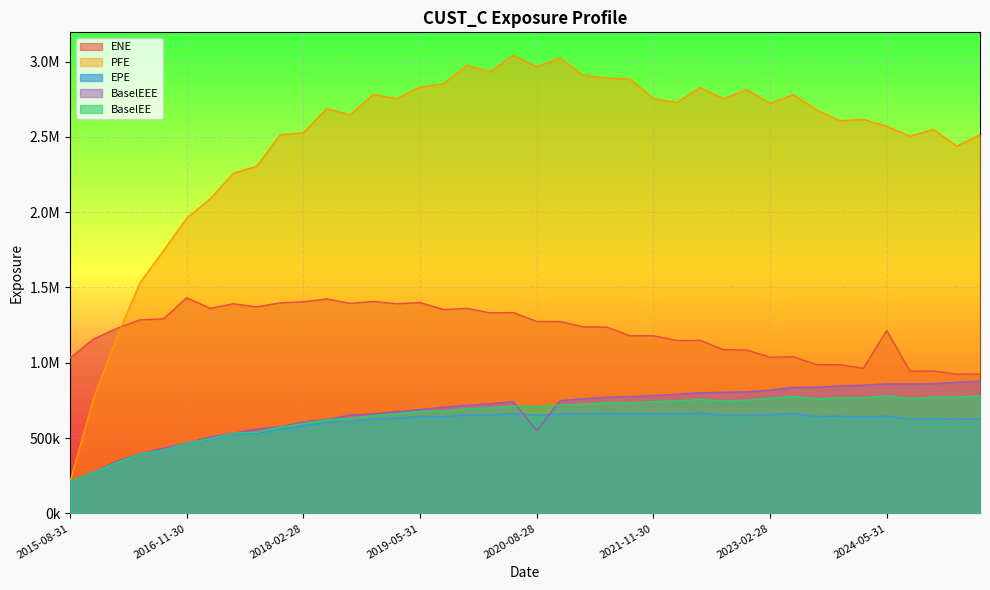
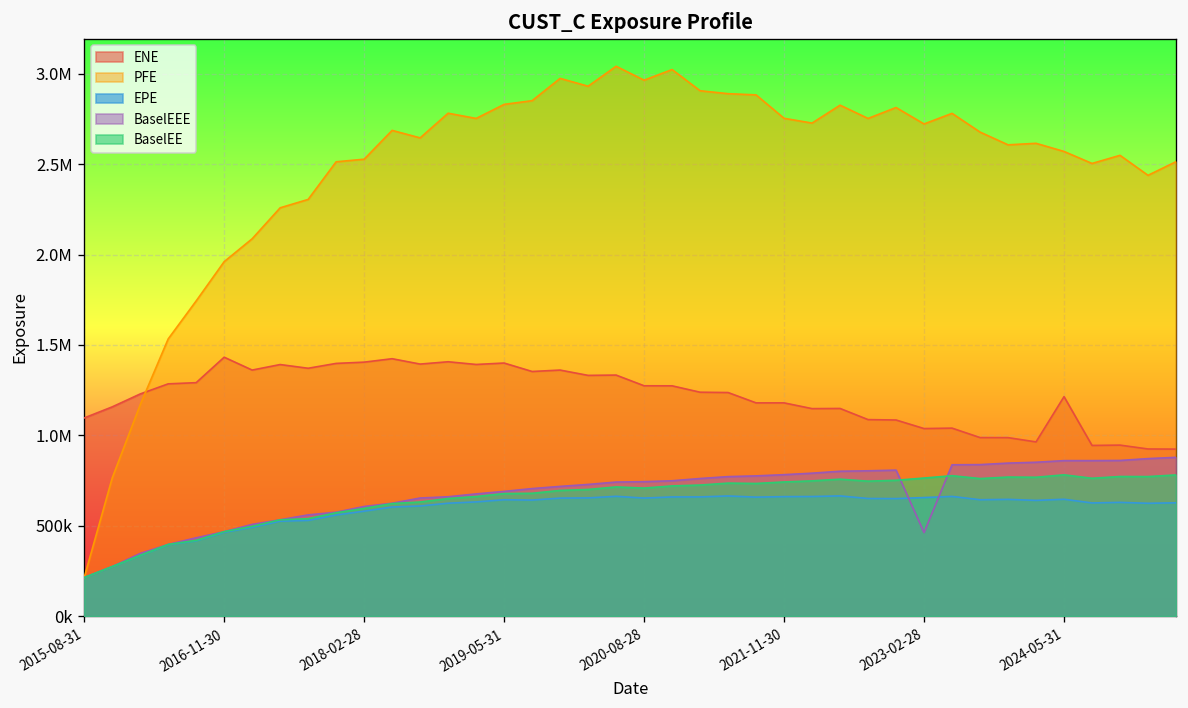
  {
    "ENE": {
-     "2015-08-31": 1030000,
+     "2015-08-31": 1100000,
      "2016-11-30": 1430000,
      "2018-02-28": 1400000,
      "2019-05-31": 1400000,
      "2020-08-28": 1270000,
      "2021-11-30": 1180000,
      "2023-02-28": 1040000,
      "2024-05-31": 1210000
    },
    "PFE": {
      "2016-11-30": 1960000,
      "2018-02-28": 2530000,
      "2019-05-31": 2830000,
      "2020-08-28": 2960000,
      "2021-11-30": 2750000,
      "2023-02-28": 2720000,
      "2024-05-31": 2570000
    },
    "EPE": {
      "2019-05-31": 640000,
      "2020-08-28": 650000,
      "2021-11-30": 660000,
      "2023-02-28": 660000,
      "2024-05-31": 650000
    },
    "BaselEEE": {
-     "2020-08-28": 550000,
+     "2020-08-28": 740000,
      "2021-11-30": 780000,
-     "2023-02-28": 820000,
+     "2023-02-28": 460000,
      "2024-05-31": 860000
    },
    "BaselEE": {
      "2020-08-28": 710000,
      "2021-11-30": 740000,
      "2023-02-28": 760000,
      "2024-05-31": 780000
    }
  }
